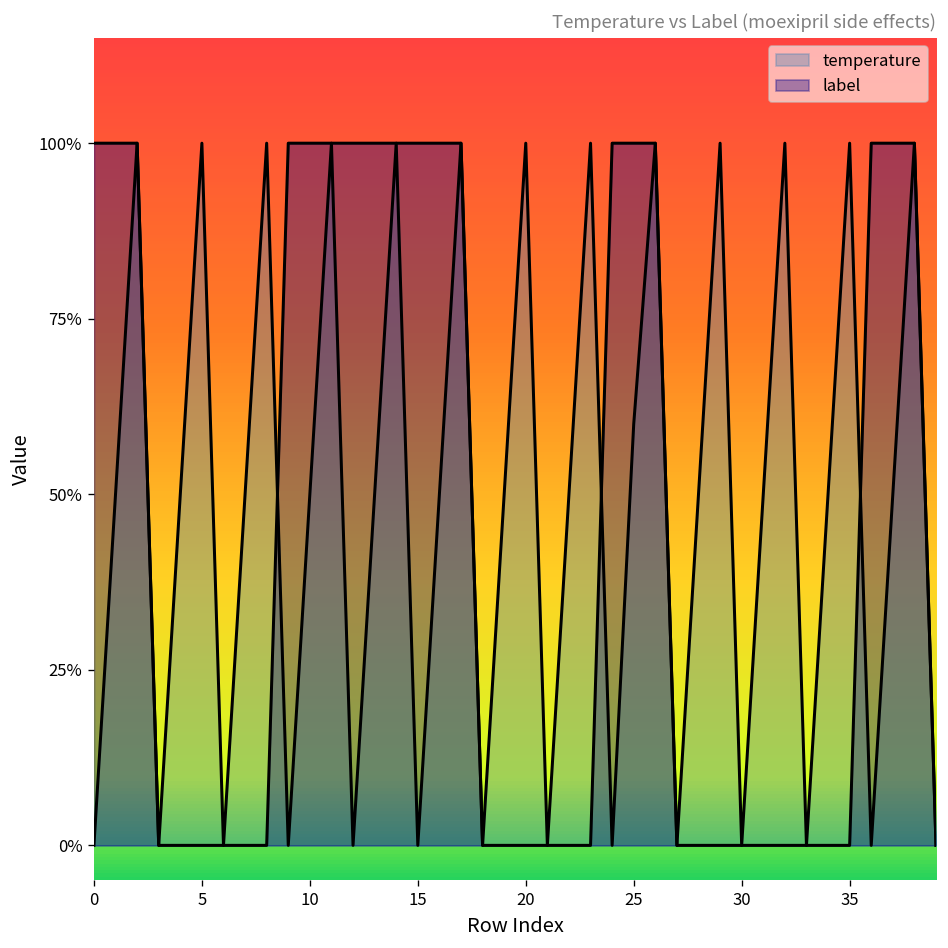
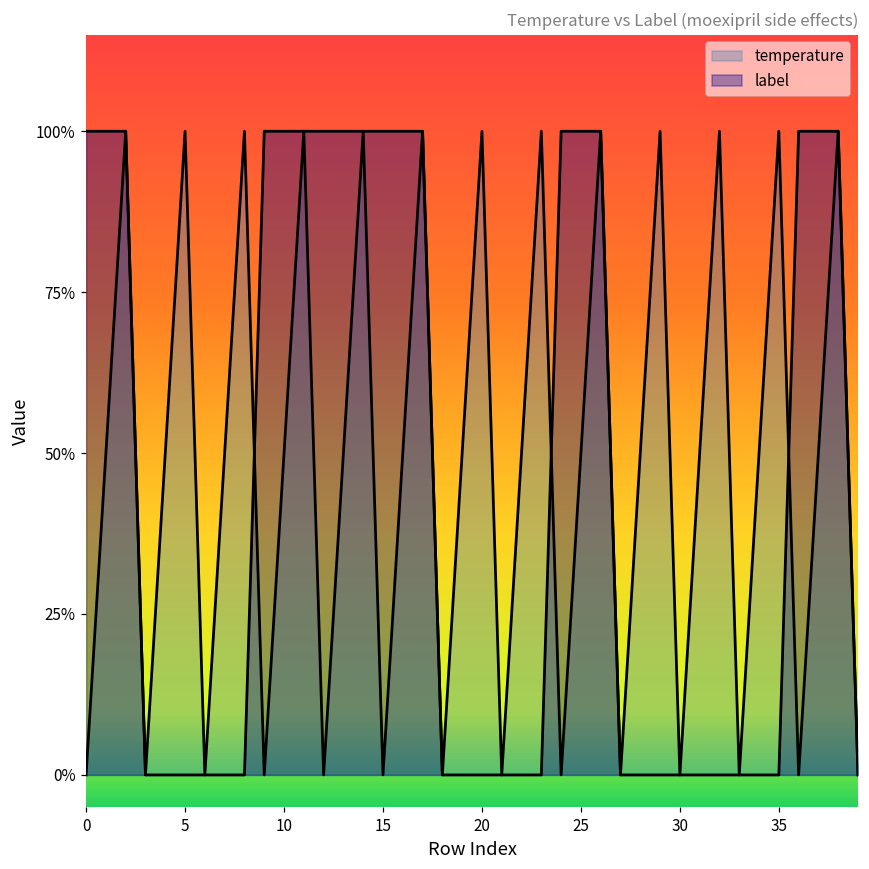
  {
    "temperature": {
      "0": "0%",
      "5": "100%",
      "10": "50%",
      "15": "0%",
      "20": "100%",
-     "25": "60%",
+     "25": "50%",
      "35": "100%"
    },
    "label": {
      "0": "100%",
      "5": "0%",
      "10": "100%",
      "15": "100%",
      "20": "0%",
      "25": "100%",
      "35": "0%"
    }
  }
